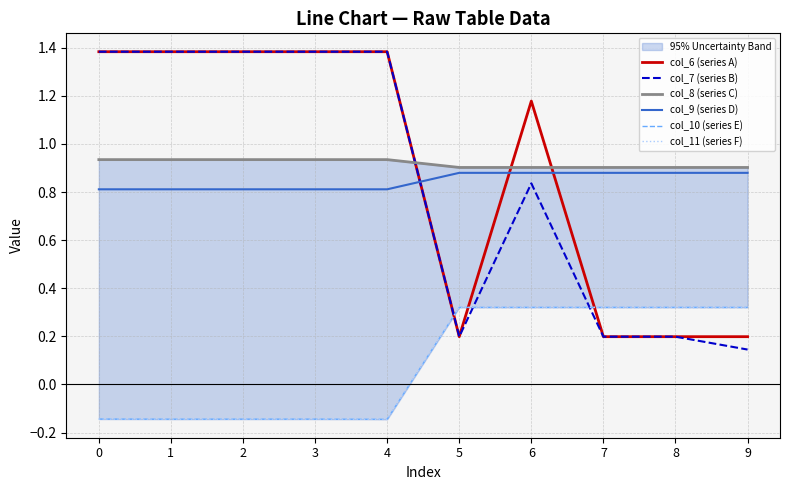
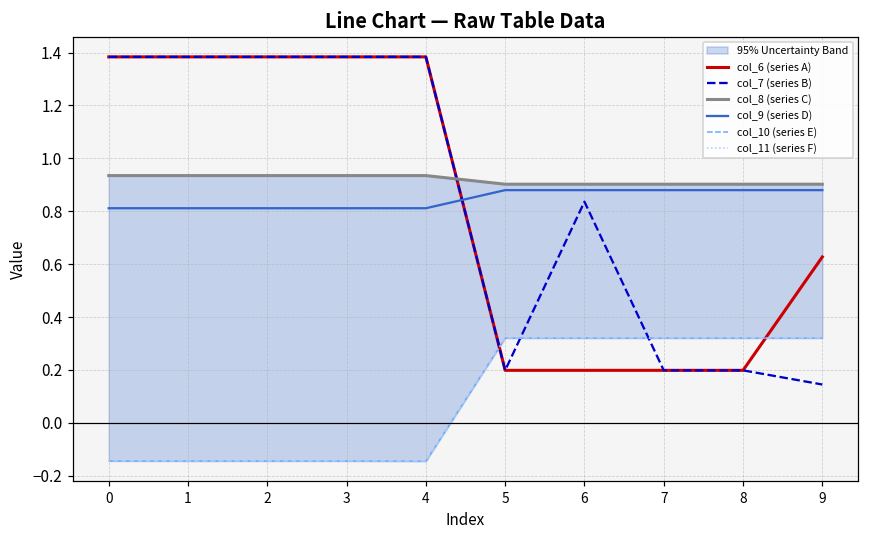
  {
    "col_6 (series A)": {
-     "6": 1.18,
-     "9": 0.20
+     "6": 0.20,
+     "9": 0.63
    },
    "col_7 (series B)": {
      "6": 0.84,
      "9": 0.15
    }
  }
